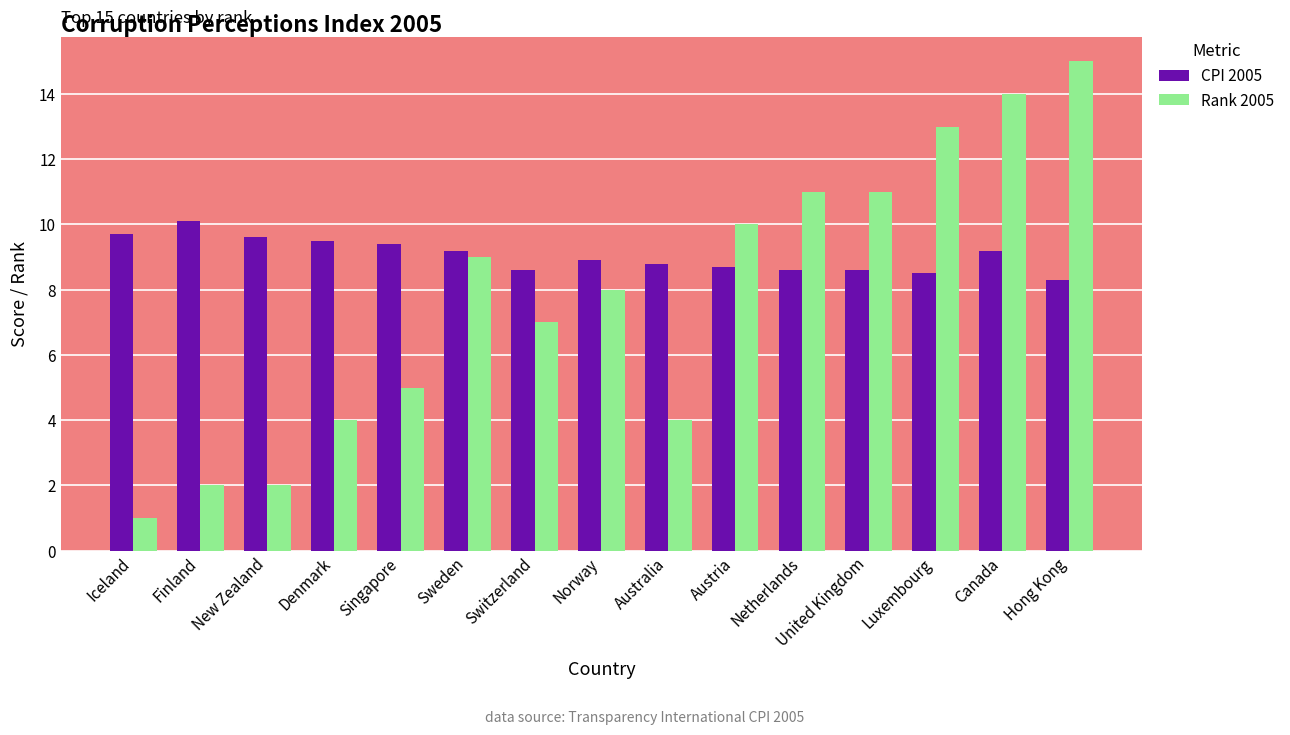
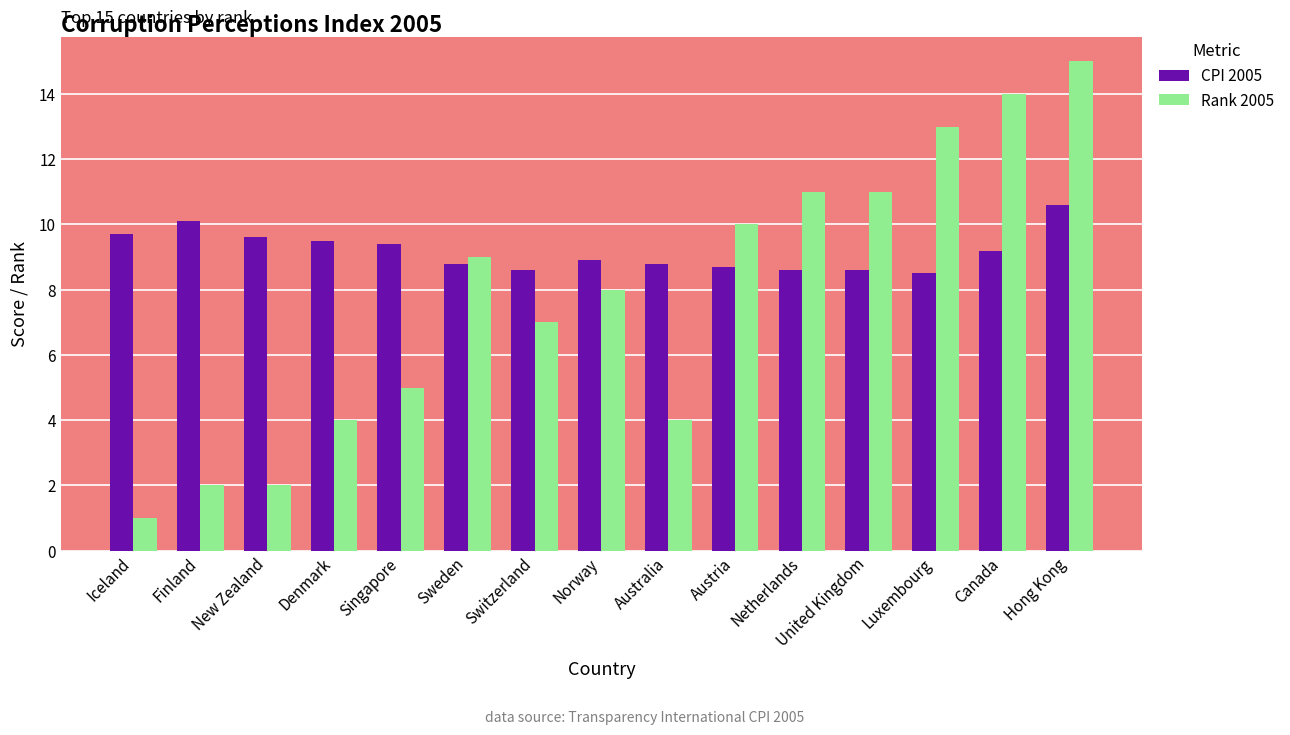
  {
    "CPI 2005": {
      "Iceland": 9.7,
      "Finland": 10.1,
      "New Zealand": 9.6,
      "Denmark": 9.5,
      "Singapore": 9.4,
-     "Sweden": 9.2,
+     "Sweden": 8.8,
      "Switzerland": 8.6,
      "Norway": 8.9,
      "Australia": 8.8,
      "Austria": 8.7,
      "Netherlands": 8.6,
      "United Kingdom": 8.6,
      "Luxembourg": 8.5,
      "Canada": 9.2,
-     "Hong Kong": 8.3
+     "Hong Kong": 10.6
    },
    "Rank 2005": {
      "Iceland": 1.0,
      "Finland": 2.0,
      "New Zealand": 2.0,
      "Denmark": 4.0,
      "Singapore": 5.0,
      "Sweden": 9.0,
      "Switzerland": 7.0,
      "Norway": 8.0,
      "Australia": 4.0,
      "Austria": 10.0,
      "Netherlands": 11.0,
      "United Kingdom": 11.0,
      "Luxembourg": 13.0,
      "Canada": 14.0,
      "Hong Kong": 15.0
    }
  }
